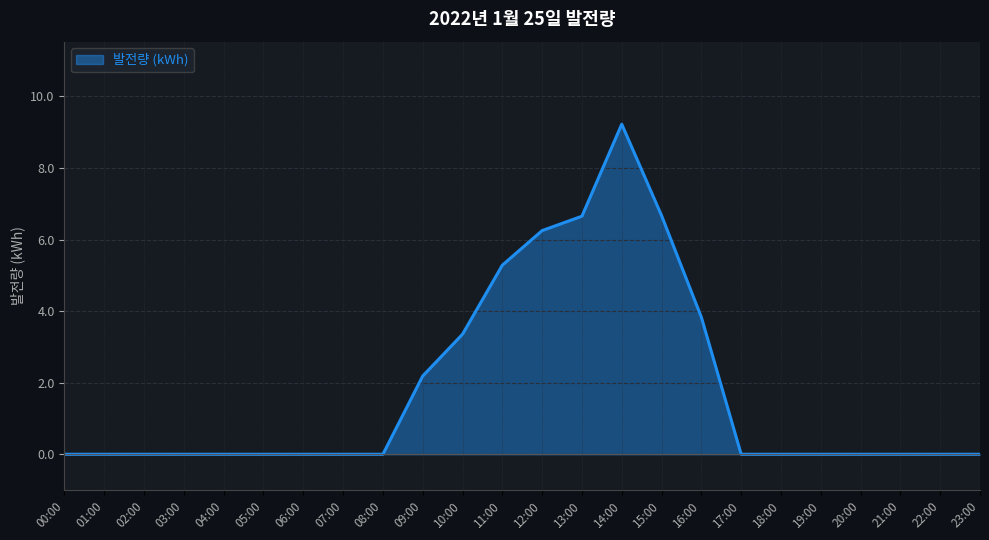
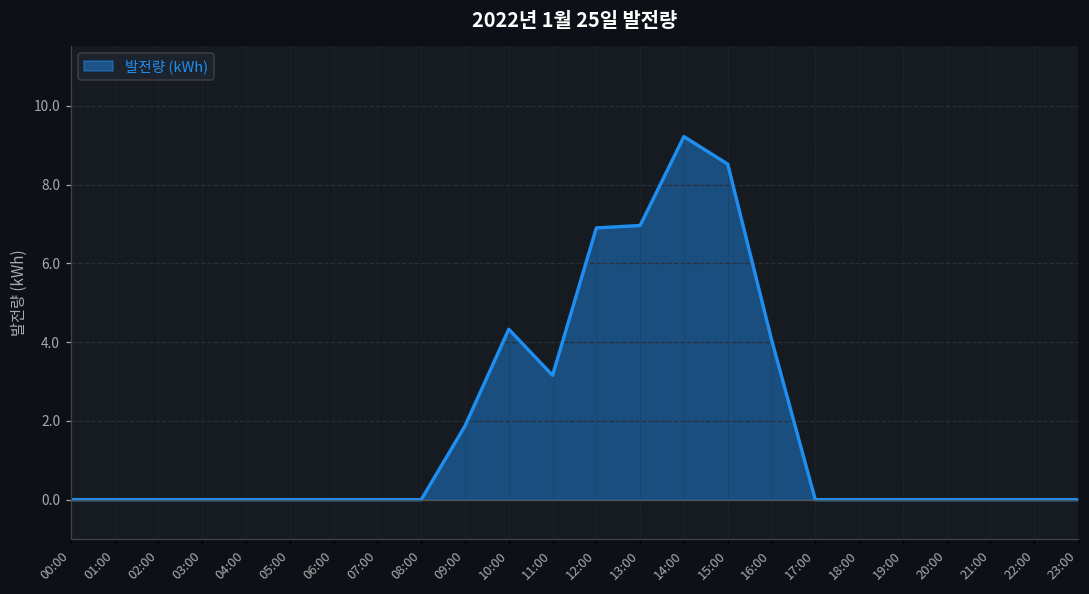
  {
    "00:00": 0.0,
    "01:00": 0.0,
    "02:00": 0.0,
    "03:00": 0.0,
    "04:00": 0.0,
    "05:00": 0.0,
    "06:00": 0.0,
    "07:00": 0.0,
    "08:00": 0.0,
-   "09:00": 2.2,
-   "10:00": 3.4,
-   "11:00": 5.3,
-   "12:00": 6.2,
-   "13:00": 6.7,
+   "09:00": 1.9,
+   "10:00": 4.3,
+   "11:00": 3.2,
+   "12:00": 6.9,
+   "13:00": 7.0,
    "14:00": 9.2,
-   "15:00": 6.7,
-   "16:00": 3.8,
+   "15:00": 8.5,
+   "16:00": 4.1,
    "17:00": 0.0,
    "18:00": 0.0,
    "19:00": 0.0,
    "20:00": 0.0,
    "21:00": 0.0,
    "22:00": 0.0,
    "23:00": 0.0
  }
